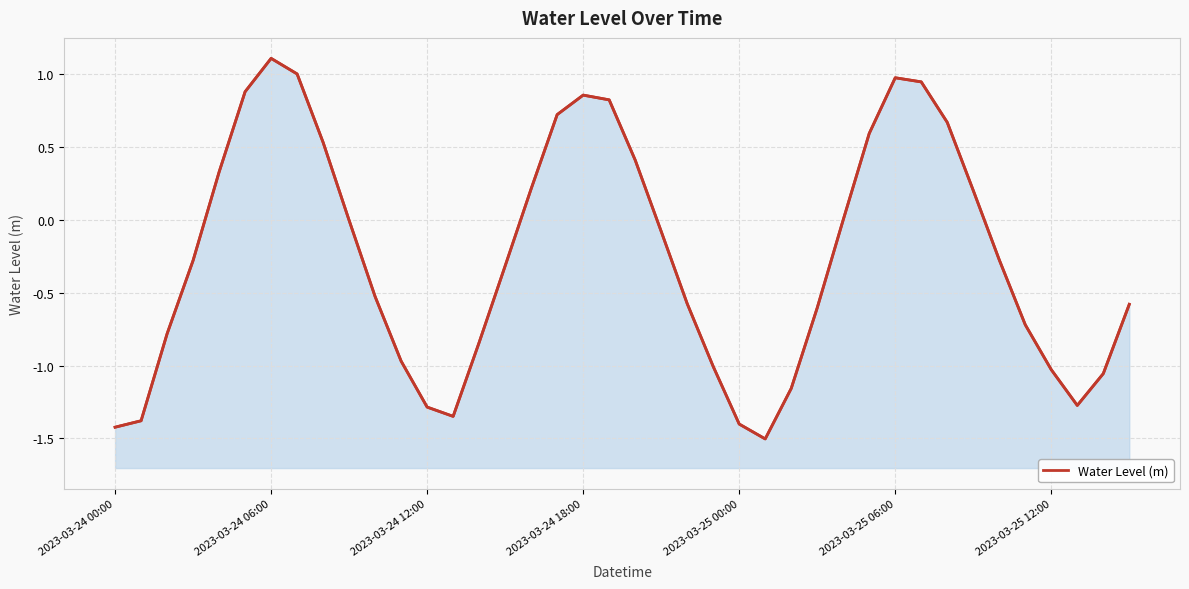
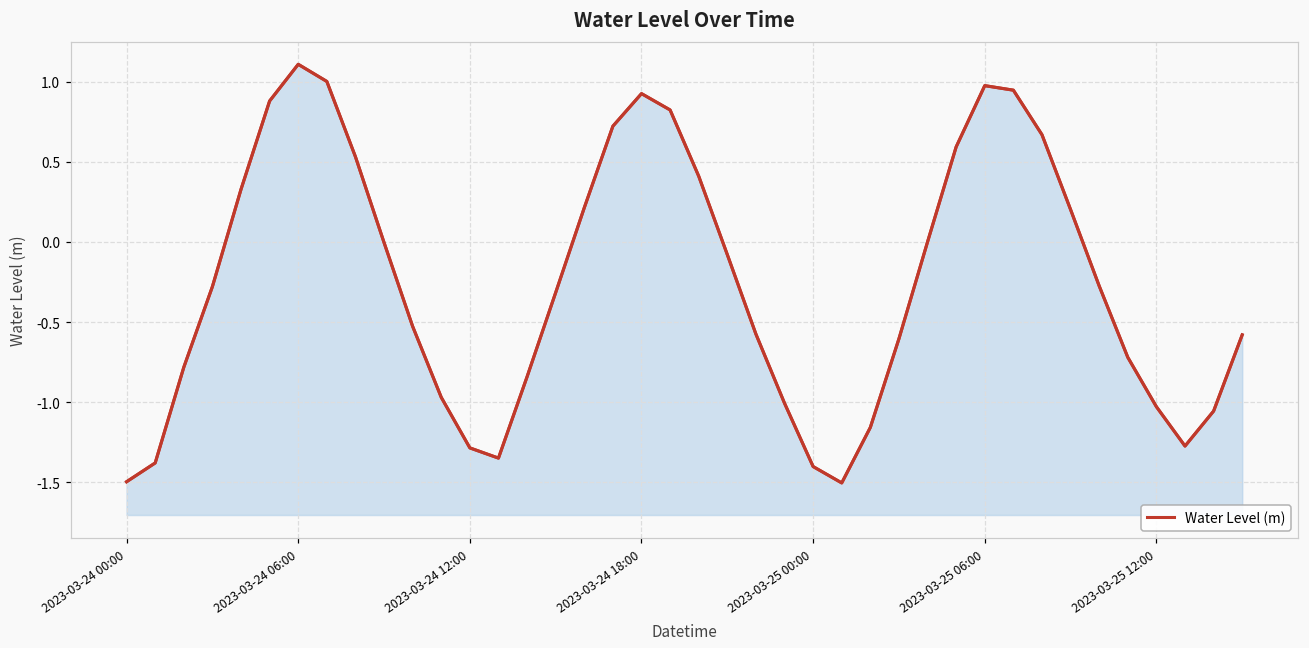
  {
-   "2023-03-24 00:00": -1.42,
+   "2023-03-24 00:00": -1.50,
    "2023-03-24 06:00": 1.11,
    "2023-03-24 12:00": -1.28,
-   "2023-03-24 18:00": 0.86,
+   "2023-03-24 18:00": 0.92,
    "2023-03-25 00:00": -1.40,
    "2023-03-25 06:00": 0.97,
    "2023-03-25 12:00": -1.03
  }
